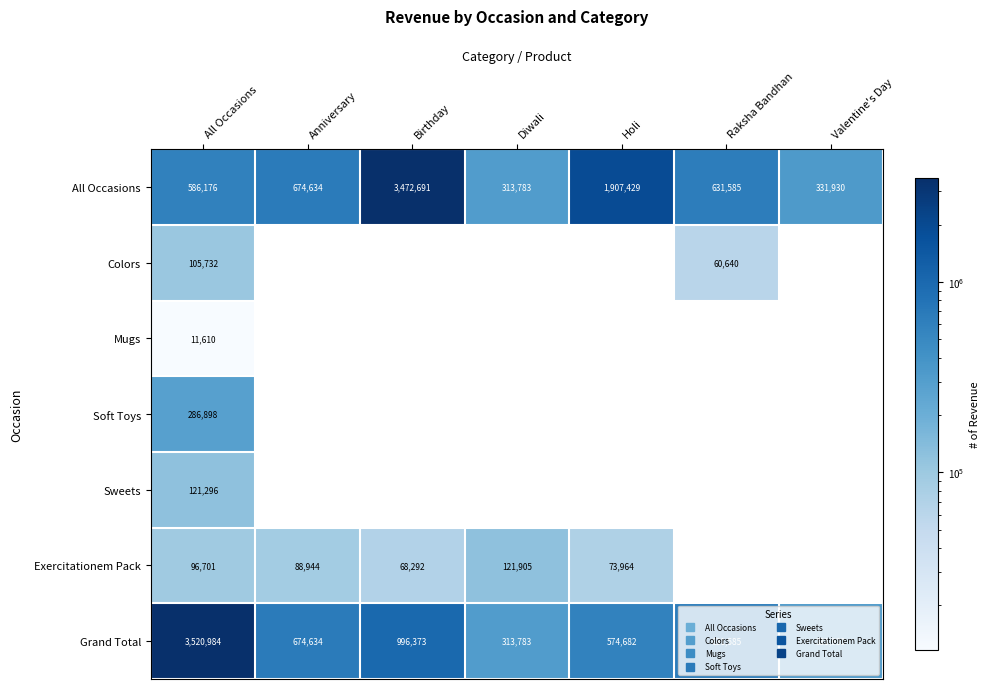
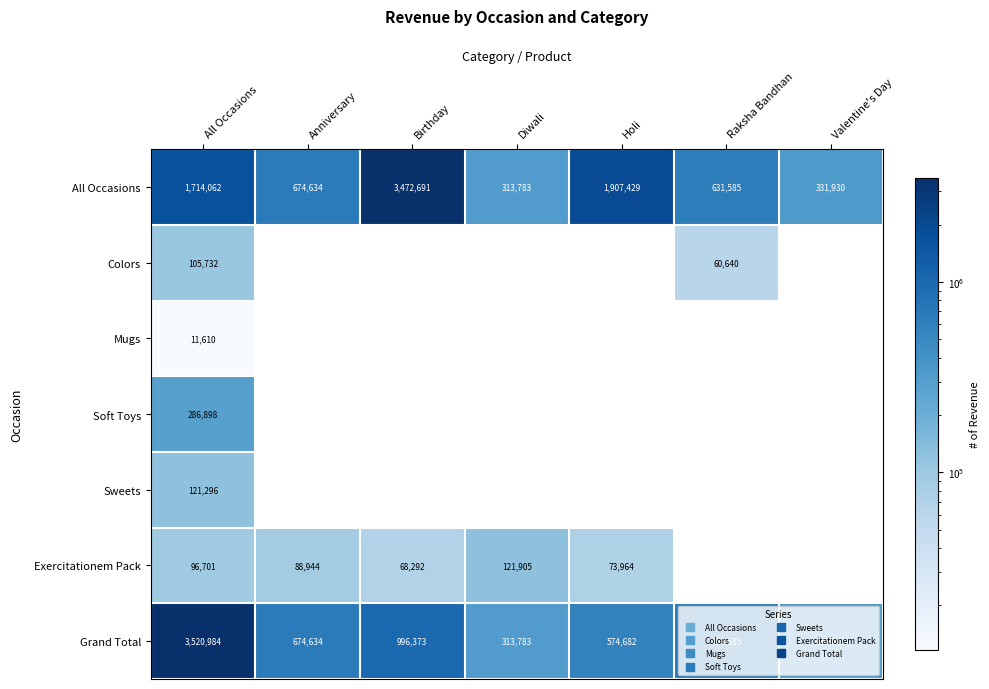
  {
    "All Occasions": {
-     "All Occasions": "586,176",
+     "All Occasions": "1,714,062",
      "Anniversary": "674,634",
      "Birthday": "3,472,691",
      "Diwali": "313,783",
      "Holi": "1,907,429",
      "Raksha Bandhan": "631,585",
      "Valentine's Day": "331,930"
    },
    "Colors": {
      "All Occasions": "105,732",
      "Raksha Bandhan": "60,640"
    },
    "Mugs": {
      "All Occasions": "11,610"
    },
    "Soft Toys": {
      "All Occasions": "286,898"
    },
    "Sweets": {
      "All Occasions": "121,296"
    },
    "Exercitationem Pack": {
      "All Occasions": "96,701",
      "Anniversary": "88,944",
      "Birthday": "68,292",
      "Diwali": "121,905",
      "Holi": "73,964"
    },
    "Grand Total": {
      "All Occasions": "3,520,984",
      "Anniversary": "674,634",
      "Birthday": "996,373",
      "Diwali": "313,783",
      "Holi": "574,682"
    }
  }
